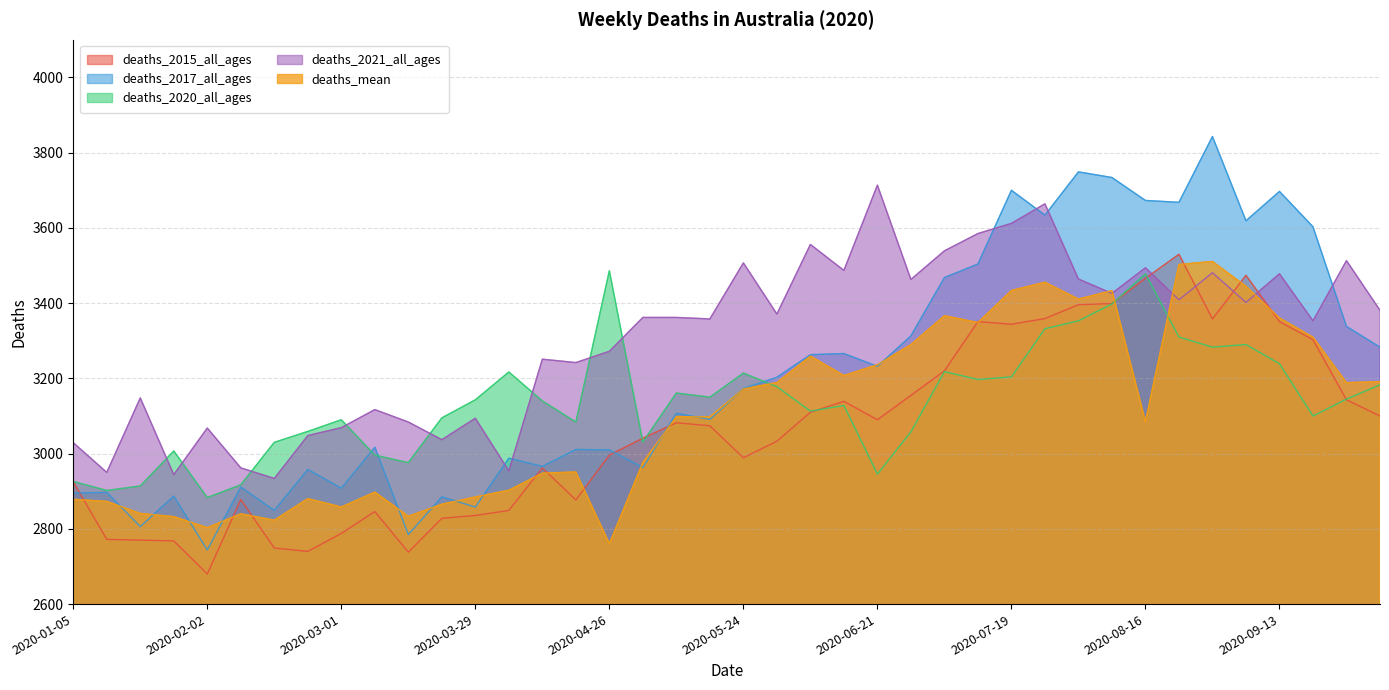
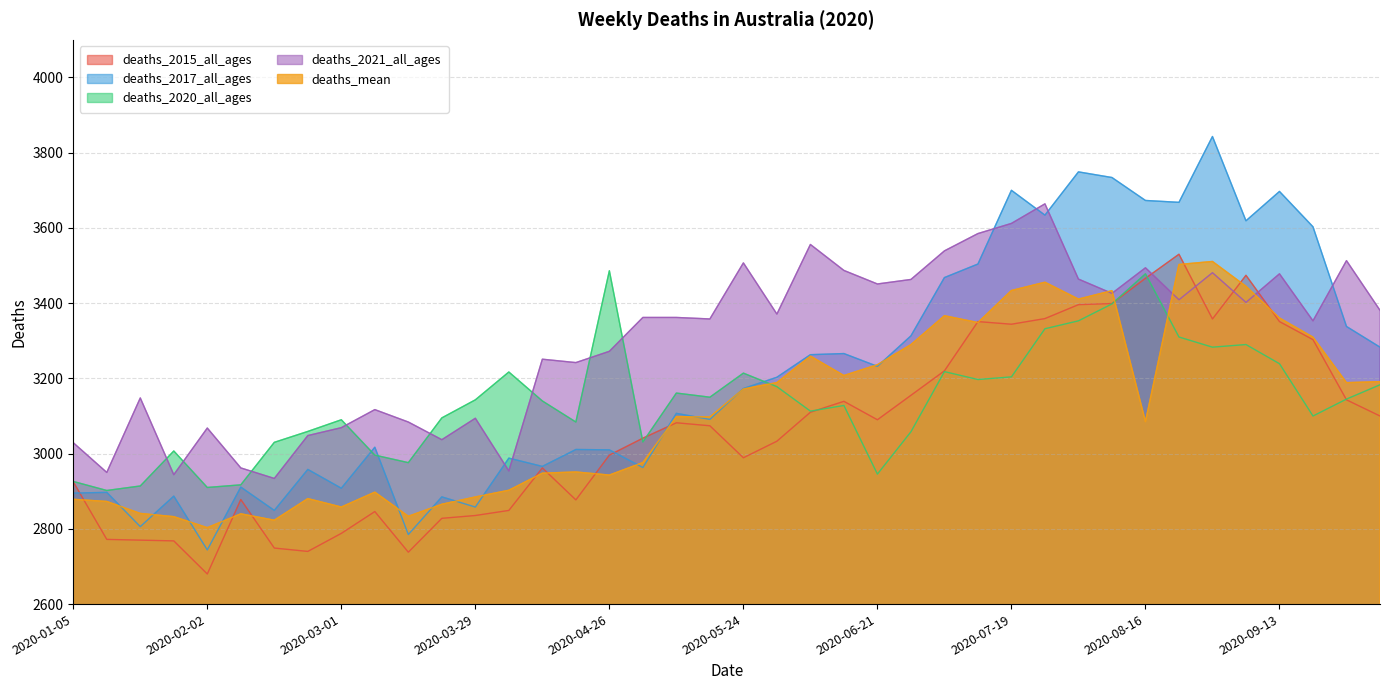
  {
    "deaths_2015_all_ages": {
      "2020-02-02": 2680,
      "2020-03-01": 2790,
      "2020-03-29": 2840,
      "2020-04-26": 3000,
      "2020-05-24": 2990,
      "2020-06-21": 3090,
      "2020-07-19": 3340,
      "2020-08-16": 3470,
      "2020-09-13": 3350
    },
    "deaths_2017_all_ages": {
      "2020-01-05": 2900,
      "2020-02-02": 2740,
      "2020-03-01": 2910,
      "2020-03-29": 2860,
      "2020-04-26": 3010,
      "2020-07-19": 3700,
      "2020-08-16": 3670,
      "2020-09-13": 3700
    },
    "deaths_2020_all_ages": {
-     "2020-02-02": 2880,
+     "2020-02-02": 2910,
      "2020-03-01": 3090,
      "2020-03-29": 3140,
      "2020-04-26": 3490,
      "2020-05-24": 3210,
      "2020-06-21": 2950,
      "2020-07-19": 3200,
      "2020-08-16": 3480,
      "2020-09-13": 3240
    },
    "deaths_2021_all_ages": {
      "2020-01-05": 3030,
      "2020-02-02": 3070,
      "2020-03-01": 3070,
      "2020-03-29": 3090,
      "2020-04-26": 3270,
      "2020-05-24": 3510,
-     "2020-06-21": 3710,
+     "2020-06-21": 3450,
      "2020-07-19": 3610,
      "2020-08-16": 3490,
      "2020-09-13": 3480
    },
    "deaths_mean": {
      "2020-01-05": 2880,
      "2020-02-02": 2800,
      "2020-03-01": 2860,
      "2020-03-29": 2880,
-     "2020-04-26": 2760,
+     "2020-04-26": 2940,
      "2020-07-19": 3430,
      "2020-08-16": 3090,
      "2020-09-13": 3360
    }
  }
